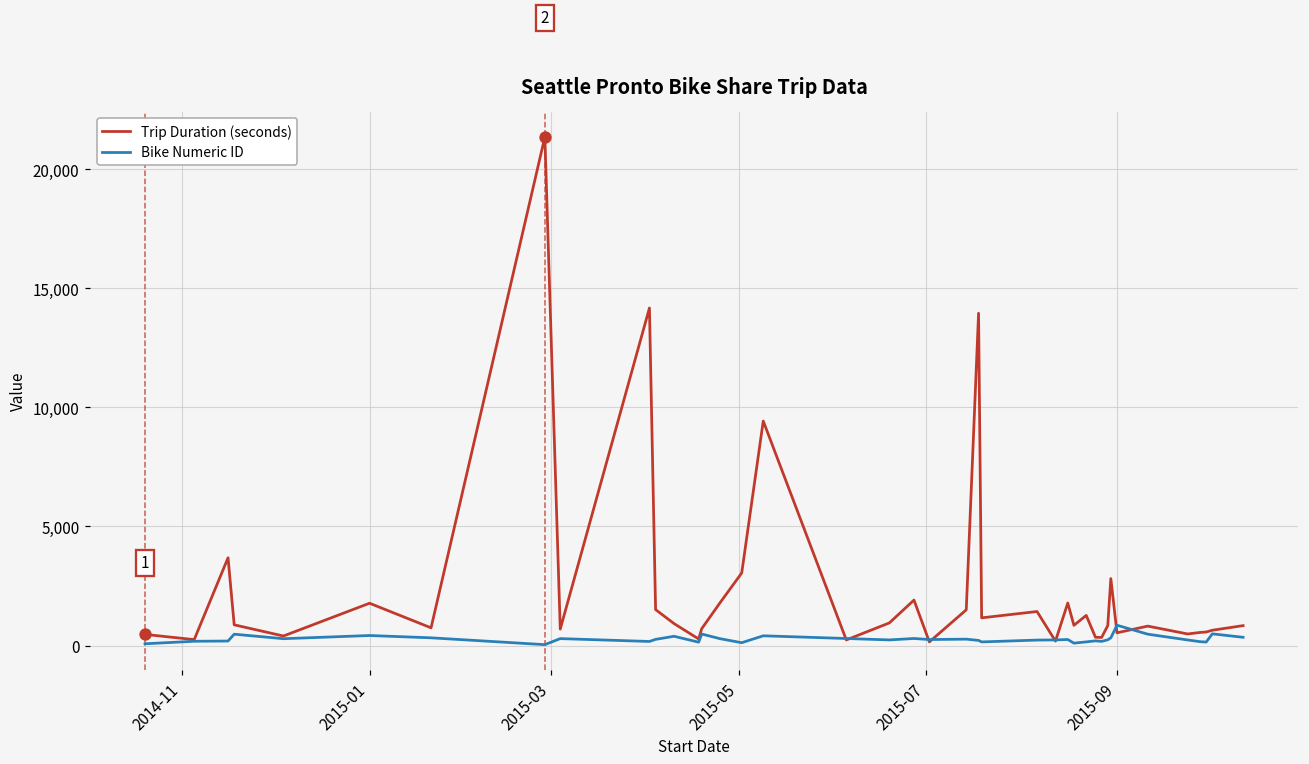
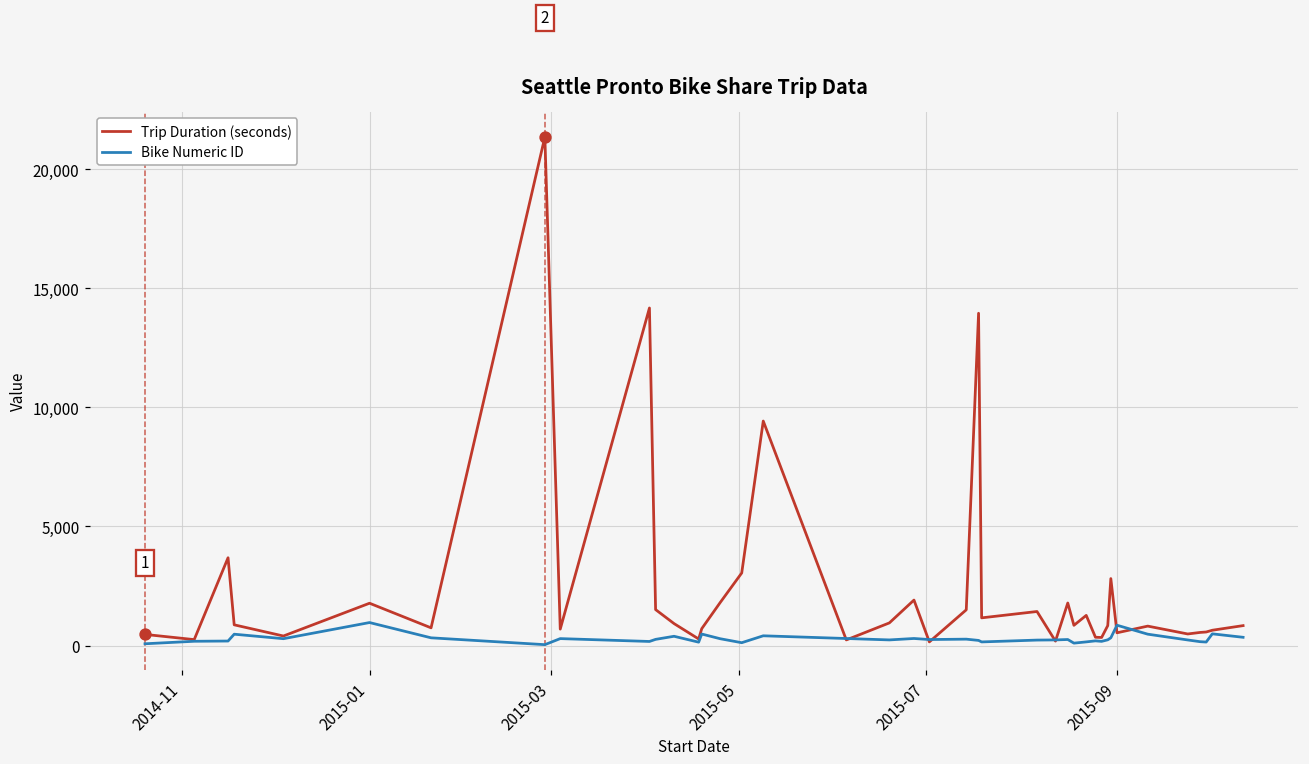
  {
    "Bike Numeric ID": {
-     "2015-01": "400",
+     "2015-01": "1,000",
      "2015-09": "900"
    }
  }
